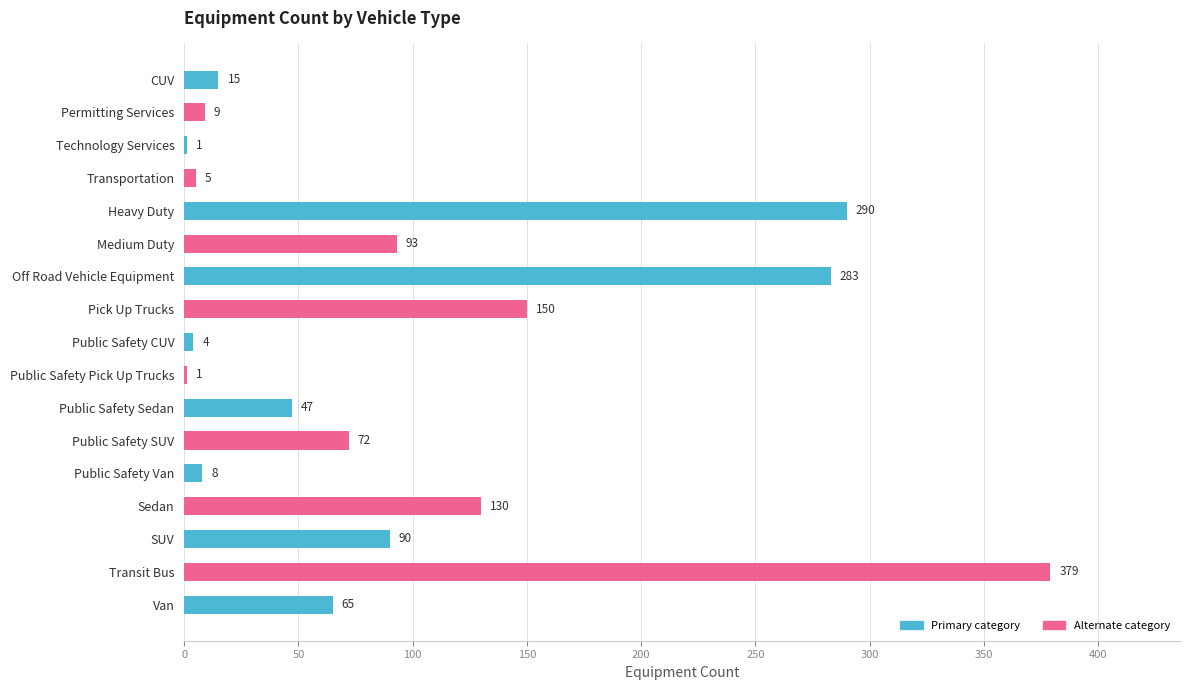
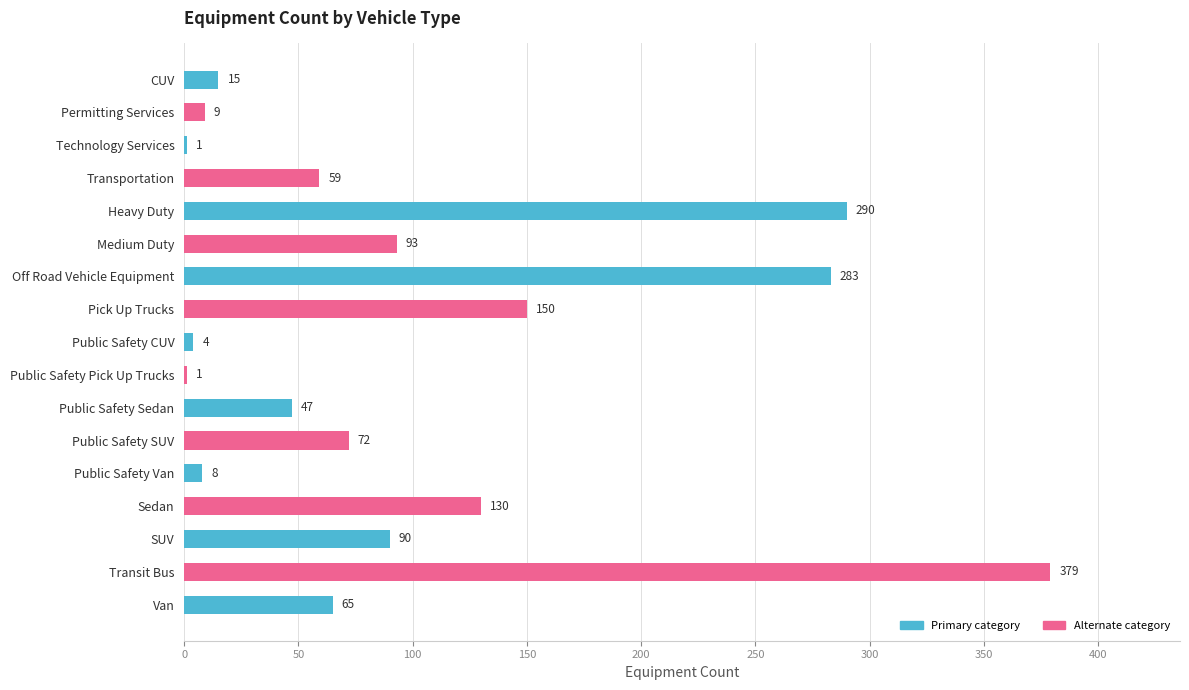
  {
    "CUV": 15,
    "Permitting Services": 9,
    "Technology Services": 1,
-   "Transportation": 5,
+   "Transportation": 59,
    "Heavy Duty": 290,
    "Medium Duty": 93,
    "Off Road Vehicle Equipment": 283,
    "Pick Up Trucks": 150,
    "Public Safety CUV": 4,
    "Public Safety Pick Up Trucks": 1,
    "Public Safety Sedan": 47,
    "Public Safety SUV": 72,
    "Public Safety Van": 8,
    "Sedan": 130,
    "SUV": 90,
    "Transit Bus": 379,
    "Van": 65
  }
